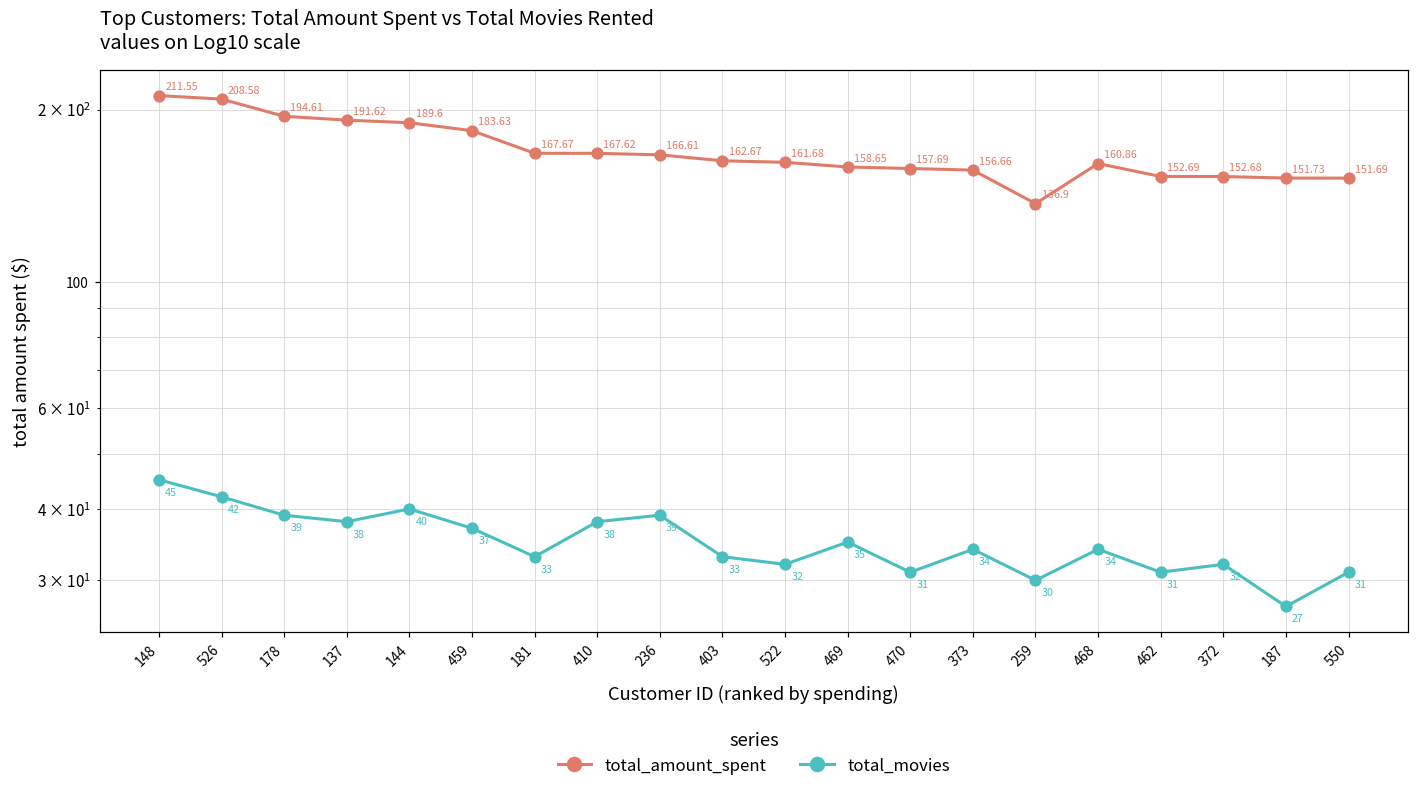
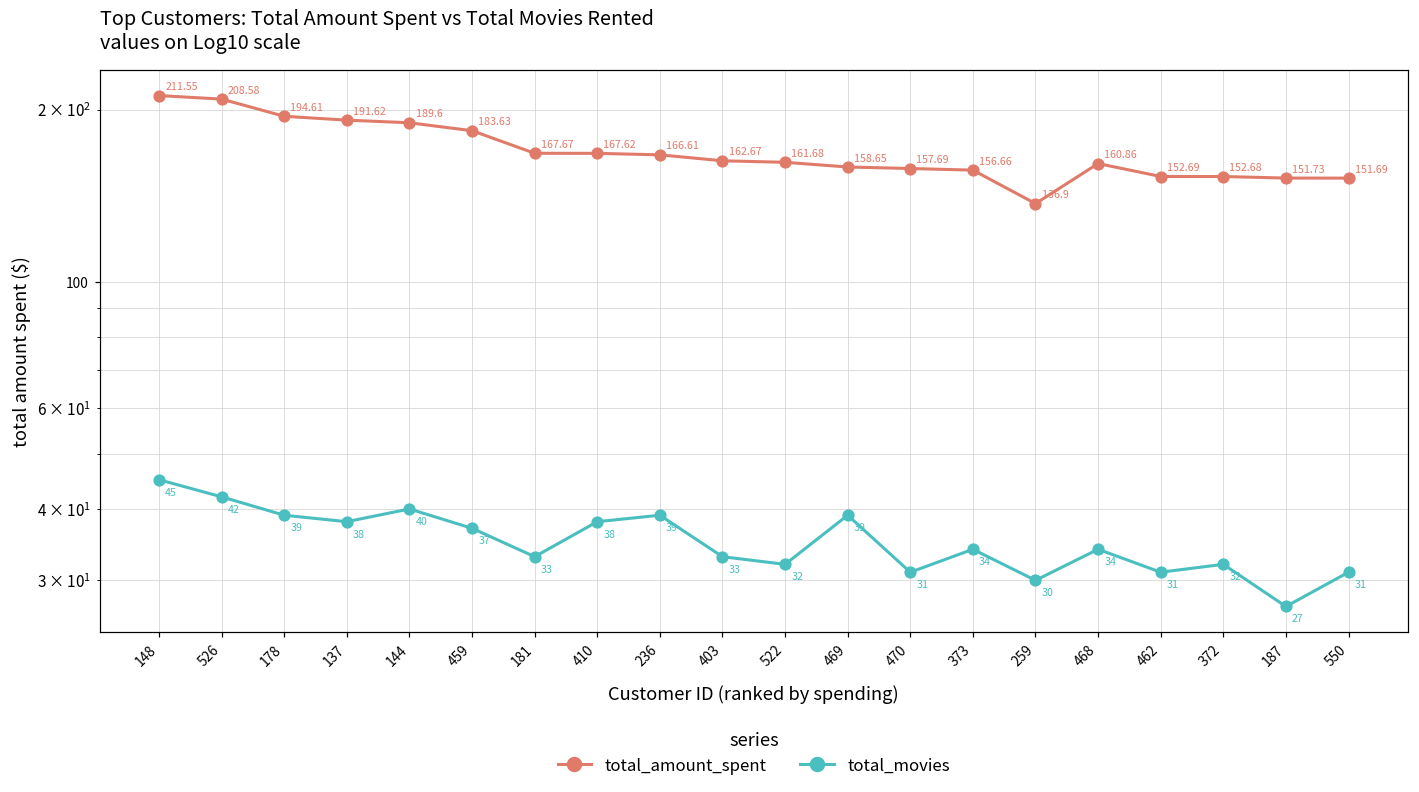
  {
    "total_amount_spent": {
      "148": 211.55,
      "526": 208.58,
      "178": 194.61,
      "137": 191.62,
      "144": 189.6,
      "459": 183.63,
      "181": 167.67,
      "410": 167.62,
      "236": 166.61,
      "403": 162.67,
      "522": 161.68,
      "469": 158.65,
      "470": 157.69,
      "373": 156.66,
      "259": 136.9,
      "468": 160.86,
      "462": 152.69,
      "372": 152.68,
      "187": 151.73,
      "550": 151.69
    },
    "total_movies": {
      "148": 45,
      "526": 42,
      "178": 39,
      "137": 38,
      "144": 40,
      "459": 37,
      "181": 33,
      "410": 38,
      "236": 39,
      "403": 33,
      "522": 32,
-     "469": 35,
+     "469": 39,
      "470": 31,
      "373": 34,
      "259": 30,
      "468": 34,
      "462": 31,
      "372": 32,
      "187": 27,
      "550": 31
    }
  }
